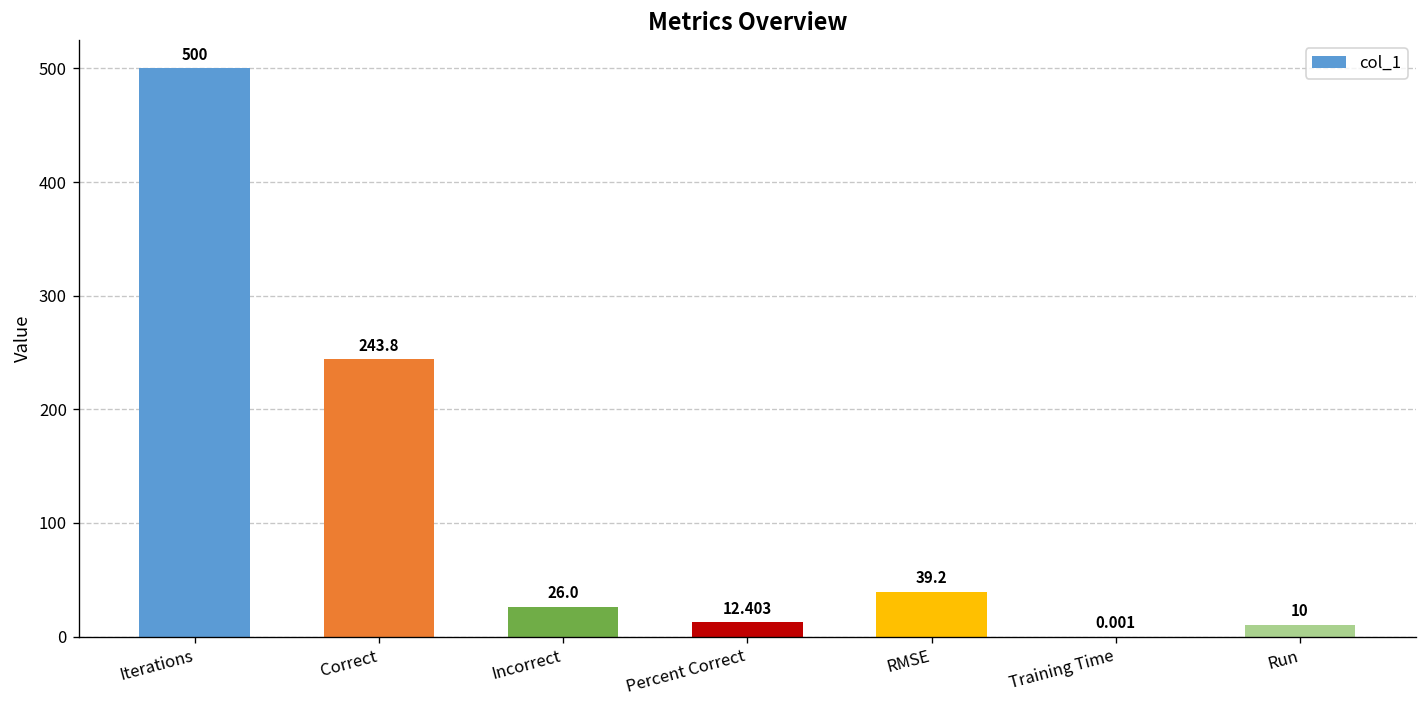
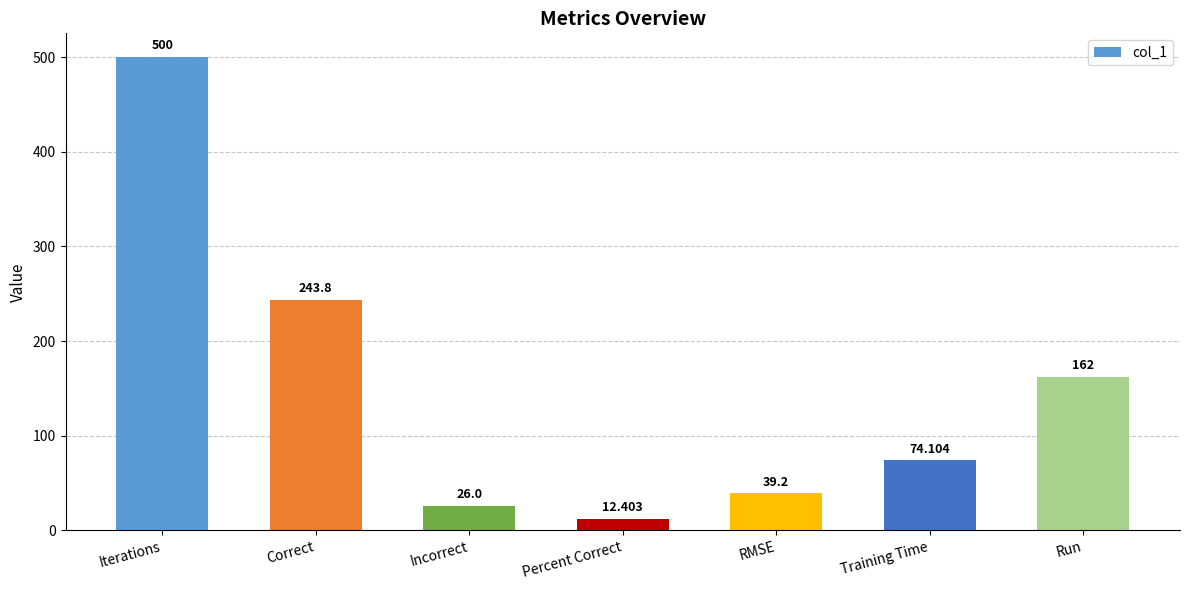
  {
    "Iterations": 500,
    "Correct": 243.8,
    "Incorrect": 26.0,
    "Percent Correct": 12.403,
    "RMSE": 39.2,
-   "Training Time": 0.001,
-   "Run": 10
+   "Training Time": 74.104,
+   "Run": 162
  }
